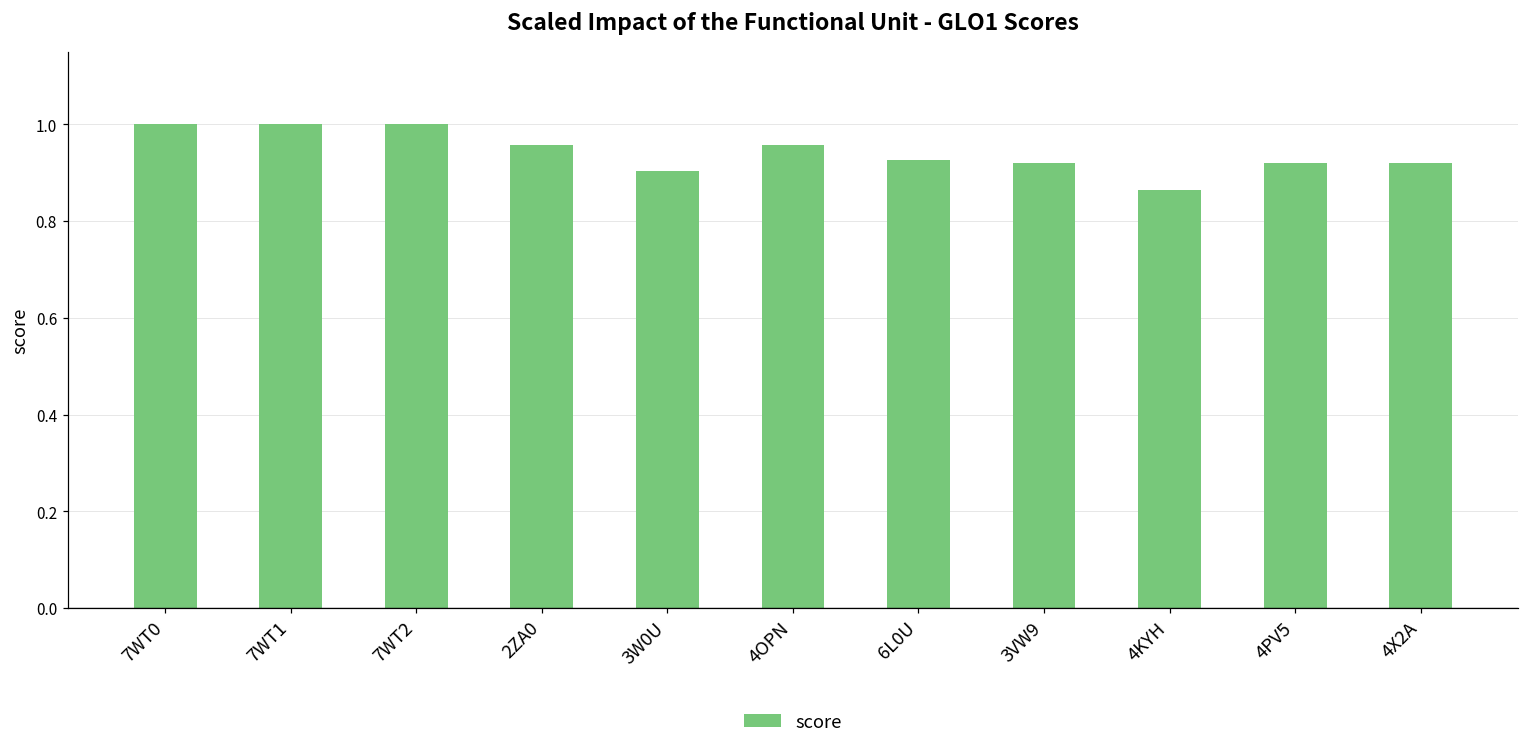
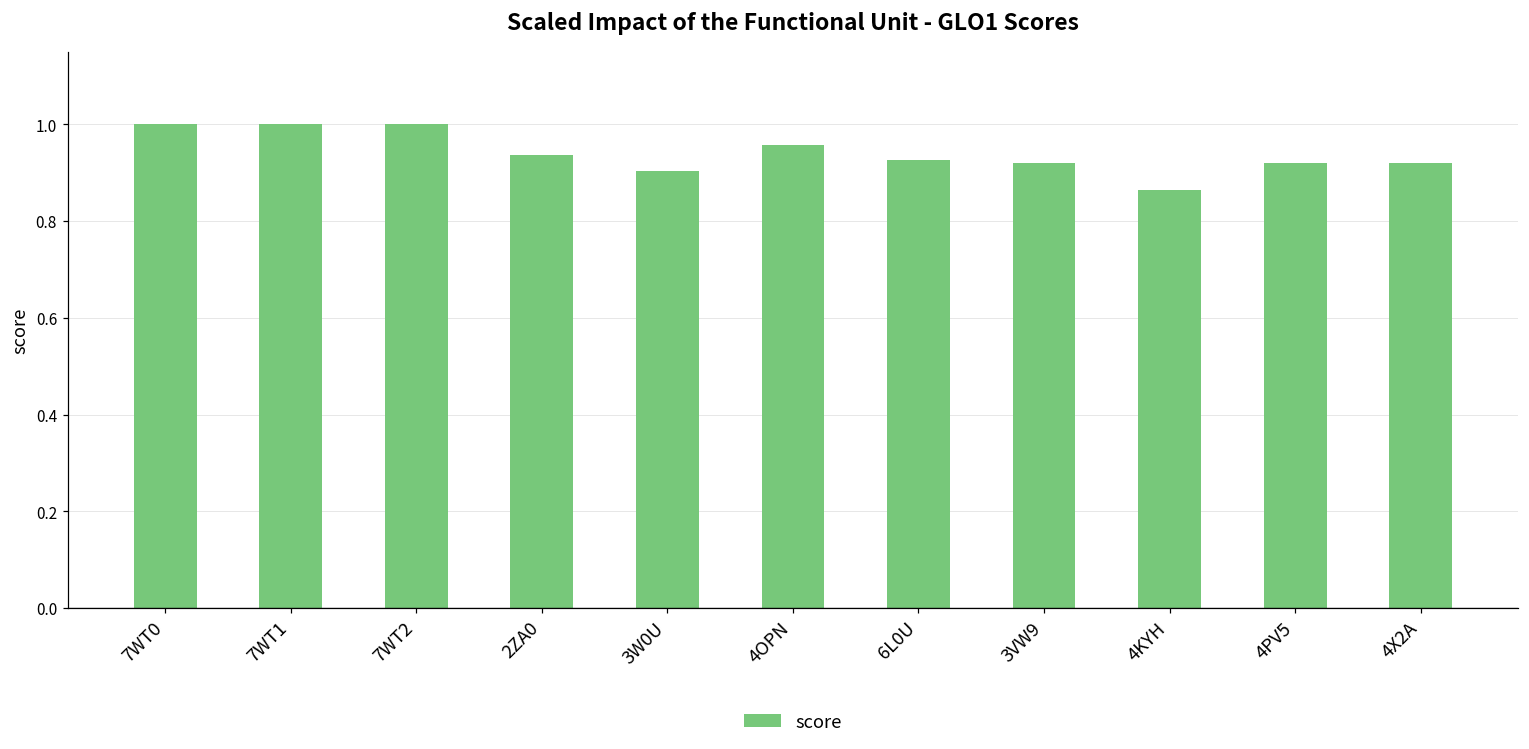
  {
    "7WT0": 1.00,
    "7WT1": 1.00,
    "7WT2": 1.00,
-   "2ZA0": 0.96,
+   "2ZA0": 0.94,
    "3W0U": 0.90,
    "4OPN": 0.96,
    "6L0U": 0.93,
    "3VW9": 0.92,
    "4KYH": 0.86,
    "4PV5": 0.92,
    "4X2A": 0.92
  }
